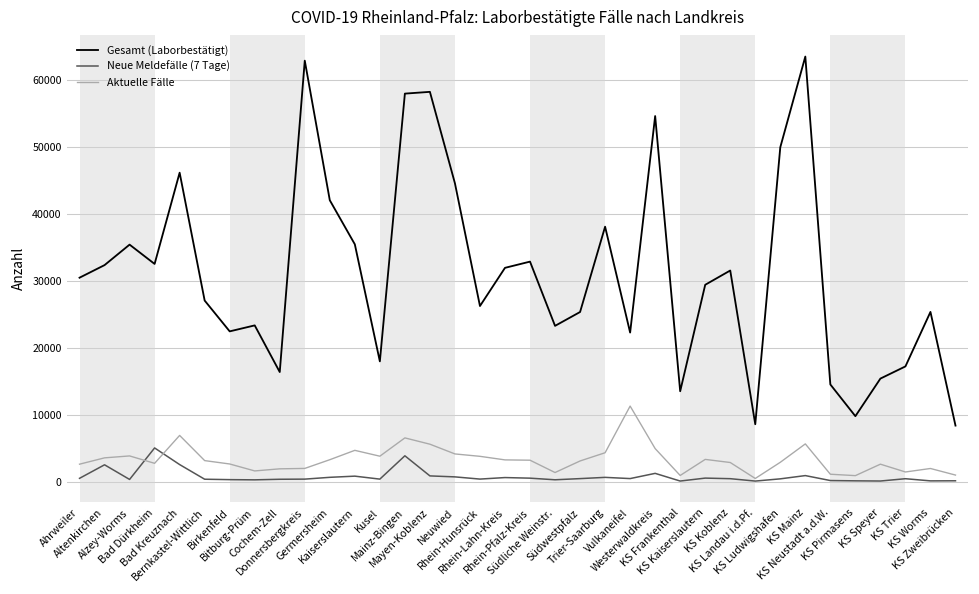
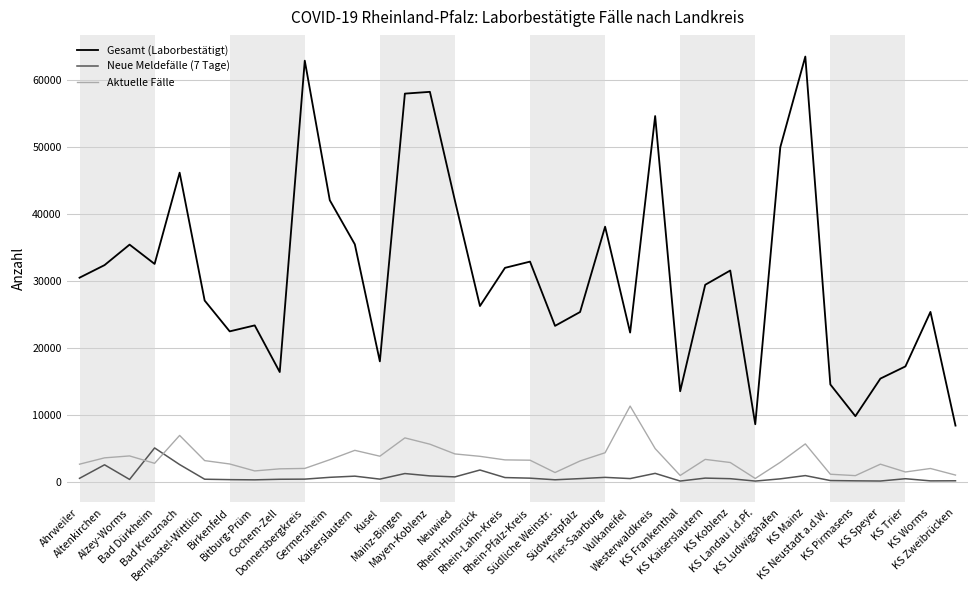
  {
    "Gesamt (Laborbestätigt)": {
      "Ahrweiler": 30000,
      "Altenkirchen": 32000,
      "Alzey-Worms": 35000,
      "Bad Dürkheim": 33000,
      "Bad Kreuznach": 46000,
      "Bernkastel-Wittlich": 27000,
      "Birkenfeld": 22000,
      "Bitburg-Prüm": 23000,
      "Cochem-Zell": 16000,
      "Donnersbergkreis": 63000,
      "Germersheim": 42000,
      "Kaiserslautern": 35000,
      "Kusel": 18000,
      "Mainz-Bingen": 58000,
      "Mayen-Koblenz": 58000,
-     "Neuwied": 45000,
+     "Neuwied": 42000,
      "Rhein-Hunsrück": 26000,
      "Rhein-Lahn-Kreis": 32000,
      "Rhein-Pfalz-Kreis": 33000,
      "Südliche Weinstr.": 23000,
      "Südwestpfalz": 25000,
      "Trier-Saarburg": 38000,
      "Vulkaneifel": 22000,
      "Westerwaldkreis": 55000,
      "KS Frankenthal": 14000,
      "KS Kaiserslautern": 29000,
      "KS Koblenz": 32000,
      "KS Landau i.d.Pf.": 9000,
      "KS Ludwigshafen": 50000,
      "KS Mainz": 63000,
      "KS Neustadt a.d.W.": 15000,
      "KS Pirmasens": 10000,
      "KS Speyer": 15000,
      "KS Trier": 17000,
      "KS Worms": 25000,
      "KS Zweibrücken": 8000
    },
    "Neue Meldefälle (7 Tage)": {
      "Ahrweiler": 1000,
      "Altenkirchen": 3000,
      "Alzey-Worms": 0,
      "Bad Dürkheim": 5000,
      "Bad Kreuznach": 3000,
      "Bernkastel-Wittlich": 0,
      "Birkenfeld": 0,
      "Bitburg-Prüm": 0,
      "Cochem-Zell": 0,
      "Donnersbergkreis": 0,
      "Germersheim": 1000,
      "Kaiserslautern": 1000,
      "Kusel": 0,
-     "Mainz-Bingen": 4000,
+     "Mainz-Bingen": 1000,
      "Mayen-Koblenz": 1000,
      "Neuwied": 1000,
-     "Rhein-Hunsrück": 0,
+     "Rhein-Hunsrück": 2000,
      "Rhein-Lahn-Kreis": 1000,
      "Rhein-Pfalz-Kreis": 1000,
      "Südliche Weinstr.": 0,
      "Südwestpfalz": 1000,
      "Trier-Saarburg": 1000,
      "Vulkaneifel": 1000,
      "Westerwaldkreis": 1000,
      "KS Frankenthal": 0,
      "KS Kaiserslautern": 1000,
      "KS Koblenz": 1000,
      "KS Ludwigshafen": 1000,
      "KS Mainz": 1000,
      "KS Neustadt a.d.W.": 0,
      "KS Pirmasens": 0,
      "KS Speyer": 0,
      "KS Trier": 1000,
      "KS Worms": 0,
      "KS Zweibrücken": 0
    },
    "Aktuelle Fälle": {
      "Ahrweiler": 3000,
      "Altenkirchen": 4000,
      "Alzey-Worms": 4000,
      "Bad Dürkheim": 3000,
      "Bad Kreuznach": 7000,
      "Bernkastel-Wittlich": 3000,
      "Birkenfeld": 3000,
      "Bitburg-Prüm": 2000,
      "Cochem-Zell": 2000,
      "Donnersbergkreis": 2000,
      "Germersheim": 3000,
      "Kaiserslautern": 5000,
      "Kusel": 4000,
      "Mainz-Bingen": 7000,
      "Mayen-Koblenz": 6000,
      "Neuwied": 4000,
      "Rhein-Hunsrück": 4000,
      "Rhein-Lahn-Kreis": 3000,
      "Rhein-Pfalz-Kreis": 3000,
      "Südliche Weinstr.": 1000,
      "Südwestpfalz": 3000,
      "Trier-Saarburg": 4000,
      "Vulkaneifel": 11000,
      "Westerwaldkreis": 5000,
      "KS Frankenthal": 1000,
      "KS Kaiserslautern": 3000,
      "KS Koblenz": 3000,
      "KS Ludwigshafen": 3000,
      "KS Mainz": 6000,
      "KS Neustadt a.d.W.": 1000,
      "KS Pirmasens": 1000,
      "KS Speyer": 3000,
      "KS Trier": 2000,
      "KS Worms": 2000,
      "KS Zweibrücken": 1000
    }
  }
